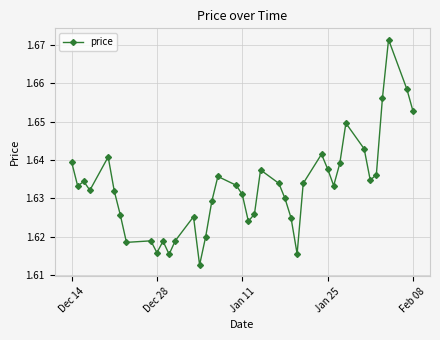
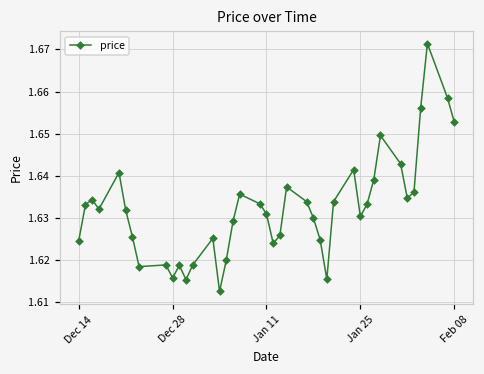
  {
-   "Dec 14": 1.639,
+   "Dec 14": 1.625,
    "Dec 28": 1.616,
    "Jan 11": 1.631,
-   "Jan 25": 1.638,
+   "Jan 25": 1.630,
    "Feb 08": 1.653
  }
